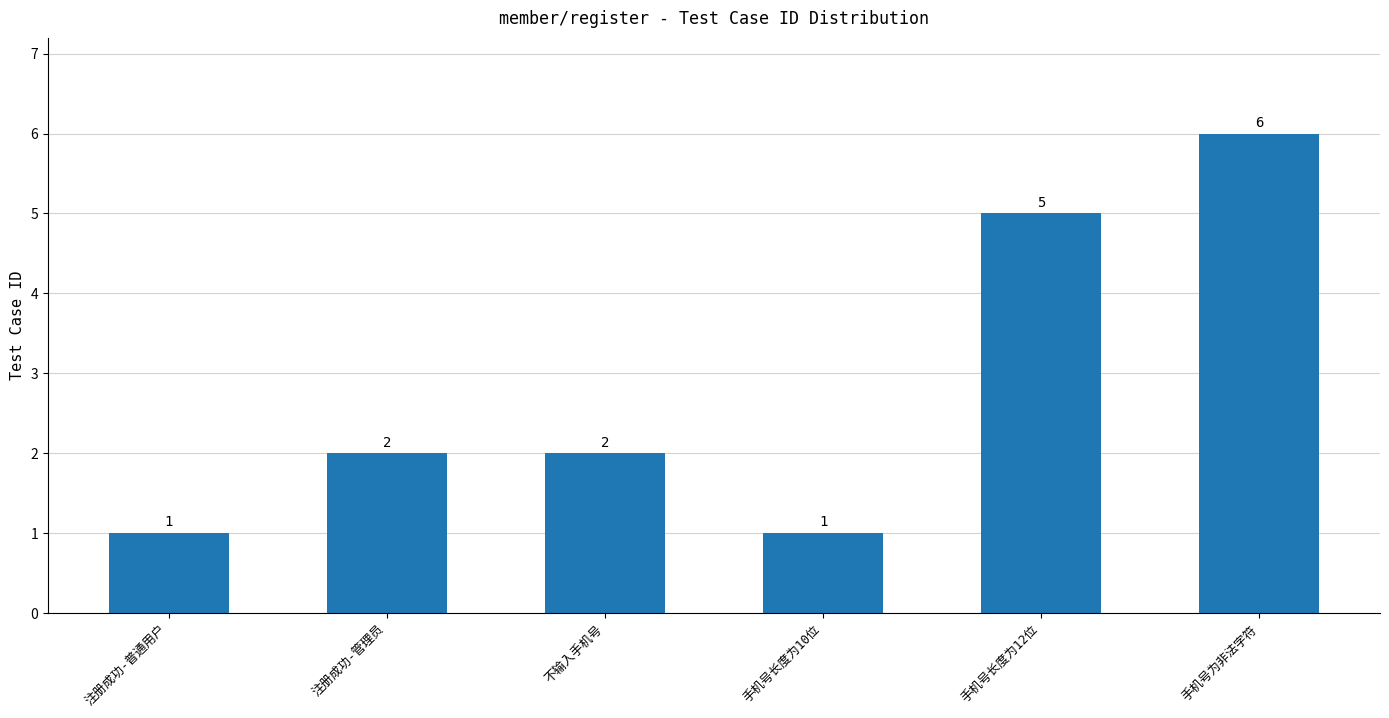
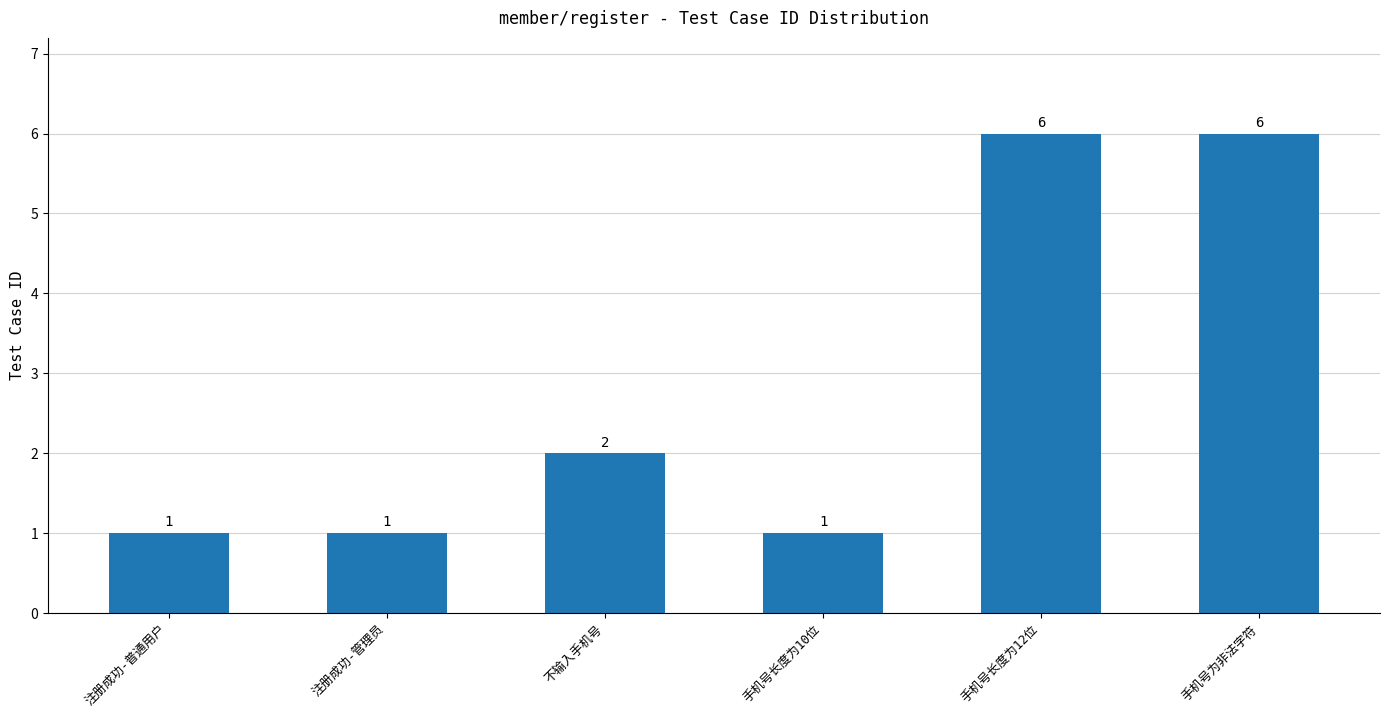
  {
    "注册成功-普通用户": 1,
-   "注册成功-管理员": 2,
+   "注册成功-管理员": 1,
    "不输入手机号": 2,
    "手机号长度为10位": 1,
-   "手机号长度为12位": 5,
+   "手机号长度为12位": 6,
    "手机号为非法字符": 6
  }
